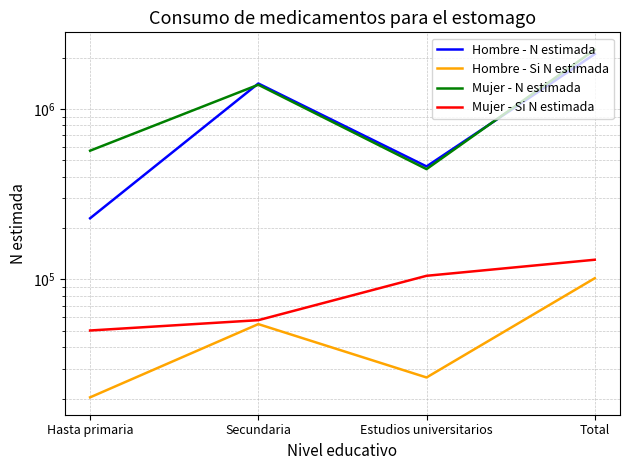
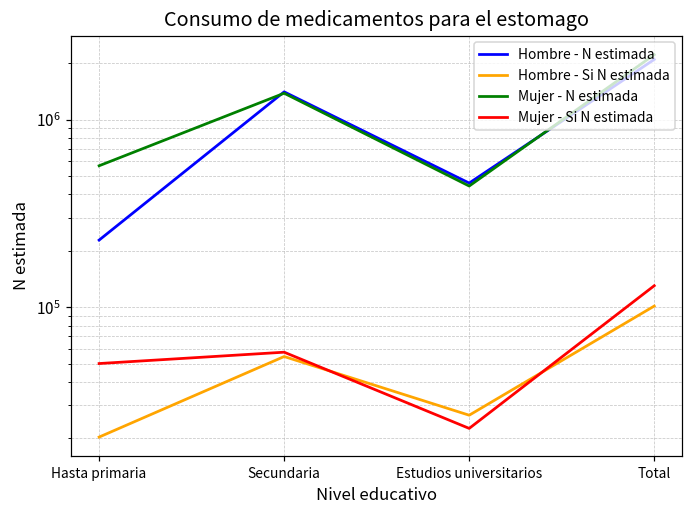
  {
    "Hombre - N estimada": {
      "Hasta primaria": 230000,
      "Estudios universitarios": 460000
    },
    "Hombre - Si N estimada": {
      "Hasta primaria": 20000,
      "Secundaria": 55000,
      "Estudios universitarios": 27000,
      "Total": 100000
    },
    "Mujer - N estimada": {
      "Hasta primaria": 570000,
      "Estudios universitarios": 440000
    },
    "Mujer - Si N estimada": {
      "Hasta primaria": 50000,
      "Secundaria": 58000,
-     "Estudios universitarios": 100000,
+     "Estudios universitarios": 23000,
      "Total": 130000
    }
  }
